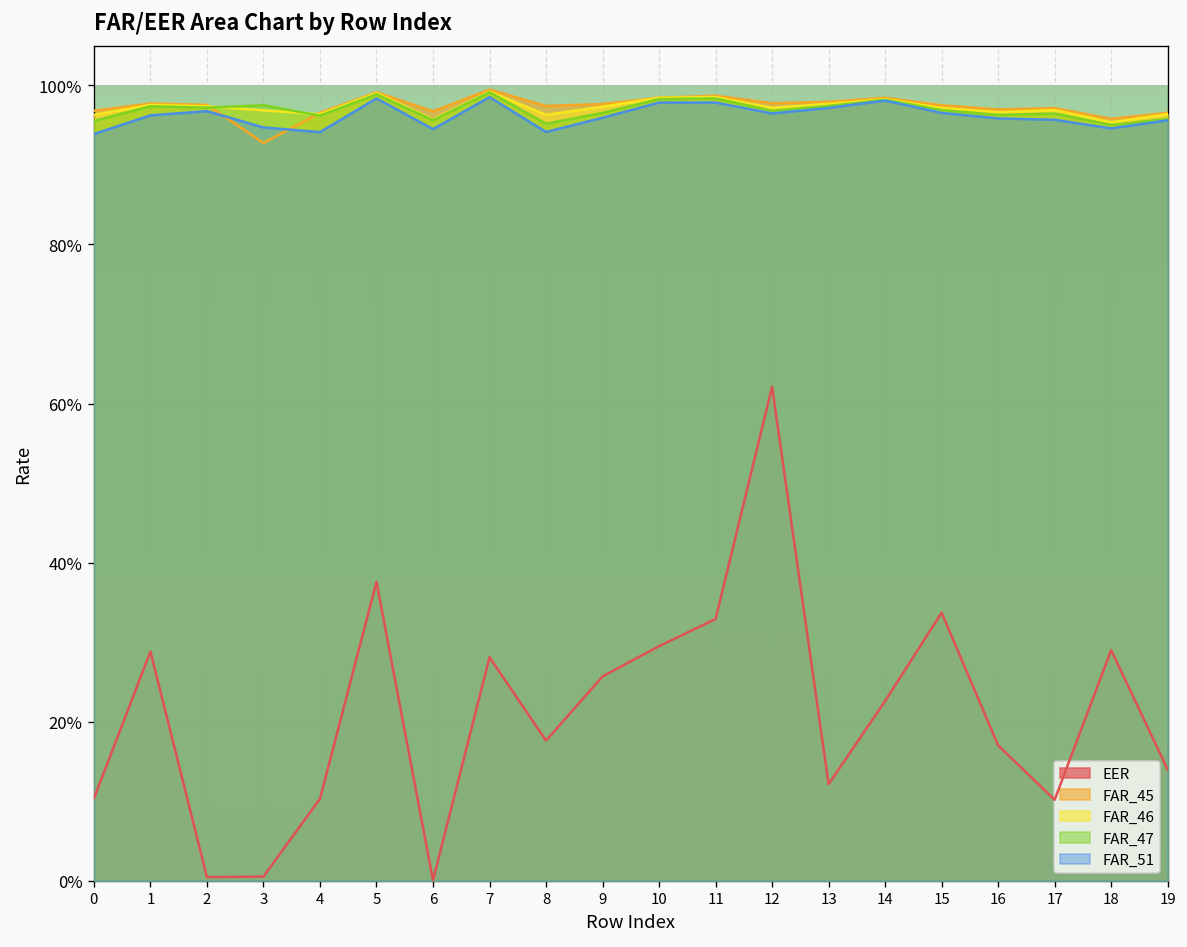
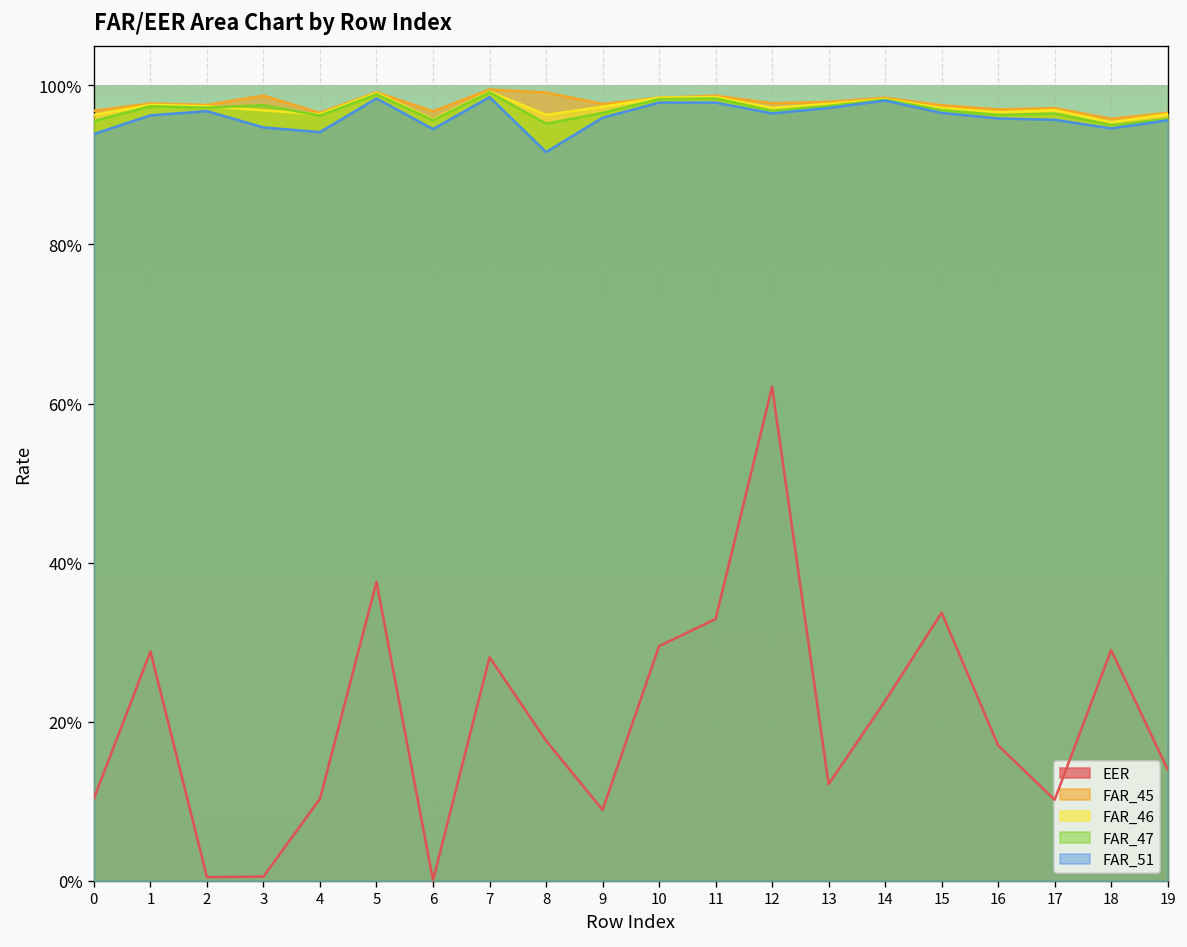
  {
    "EER": {
      "0": "10%",
      "1": "29%",
      "2": "0%",
      "3": "1%",
      "4": "10%",
      "5": "38%",
      "6": "0%",
      "7": "28%",
      "8": "18%",
-     "9": "26%",
+     "9": "9%",
      "10": "29%",
      "11": "33%",
      "12": "62%",
      "13": "12%",
      "14": "23%",
      "15": "34%",
      "16": "17%",
      "18": "29%",
      "19": "14%"
    },
    "FAR_45": {
      "0": "97%",
-     "3": "93%",
+     "3": "99%",
      "6": "97%",
-     "8": "97%",
+     "8": "99%",
      "12": "98%",
      "18": "96%"
    },
    "FAR_46": {
      "0": "96%",
      "3": "97%",
      "8": "96%"
    },
    "FAR_47": {
      "0": "96%",
      "3": "98%",
      "8": "95%",
      "9": "97%",
      "17": "96%"
    },
    "FAR_51": {
      "0": "94%",
      "1": "96%",
      "2": "97%",
      "3": "95%",
      "4": "94%",
      "5": "98%",
      "6": "95%",
      "7": "99%",
-     "8": "94%",
+     "8": "92%",
      "9": "96%",
      "10": "98%",
      "11": "98%",
      "16": "96%",
      "17": "96%",
      "18": "95%"
    }
  }
